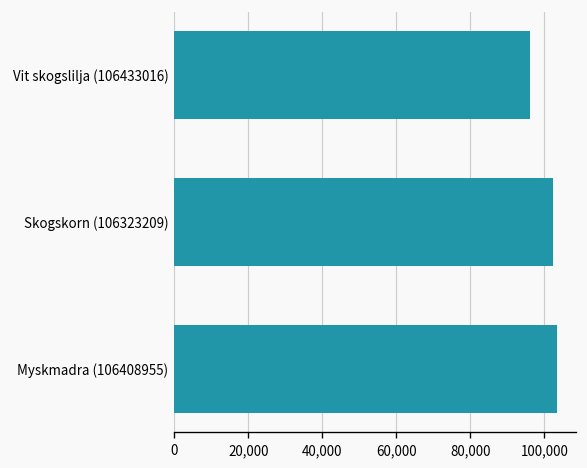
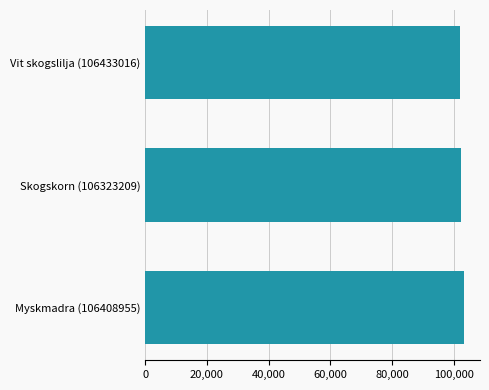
  {
-   "Vit skogslilja (106433016)": "96,000",
+   "Vit skogslilja (106433016)": "102,000",
    "Skogskorn (106323209)": "102,000",
    "Myskmadra (106408955)": "103,000"
  }
